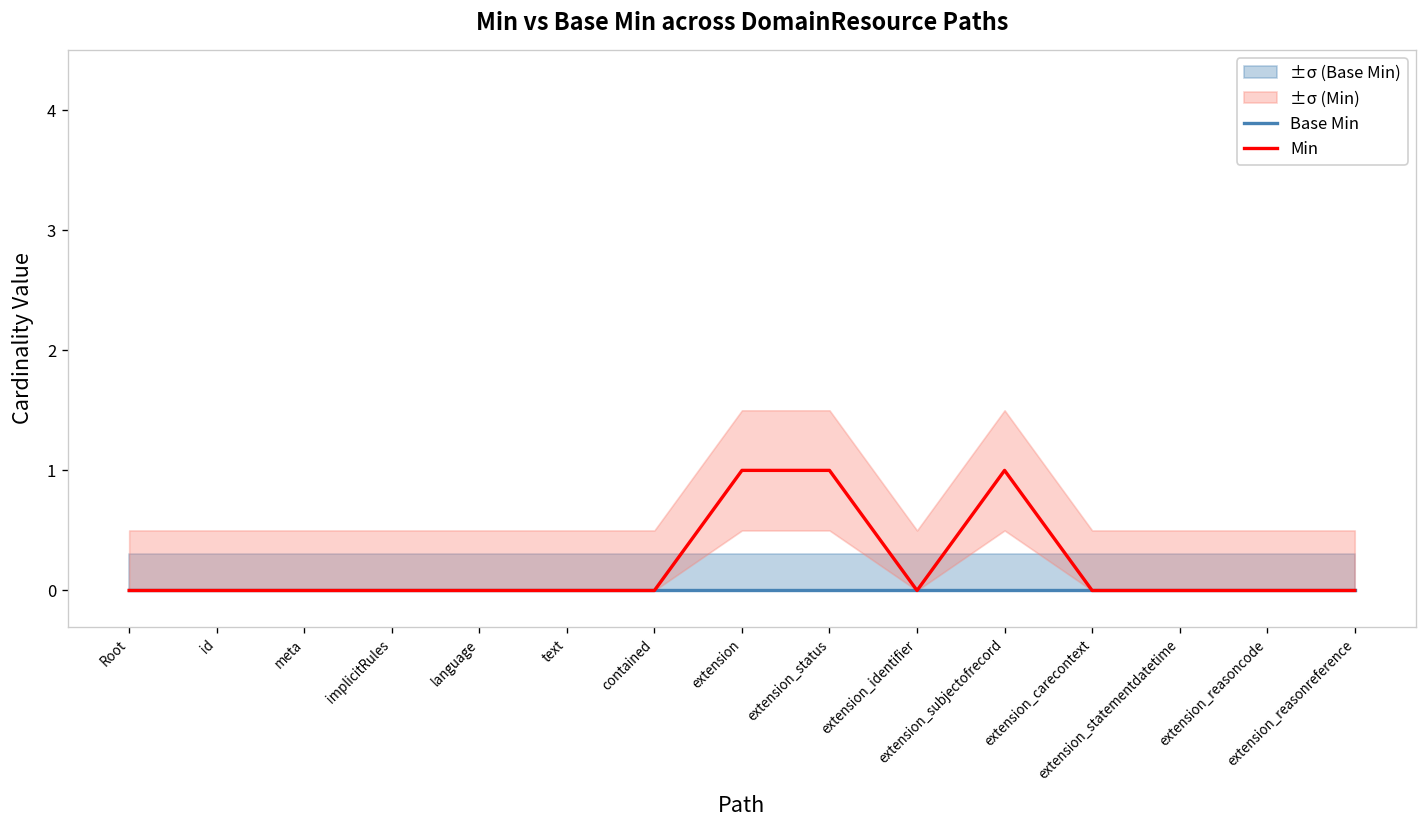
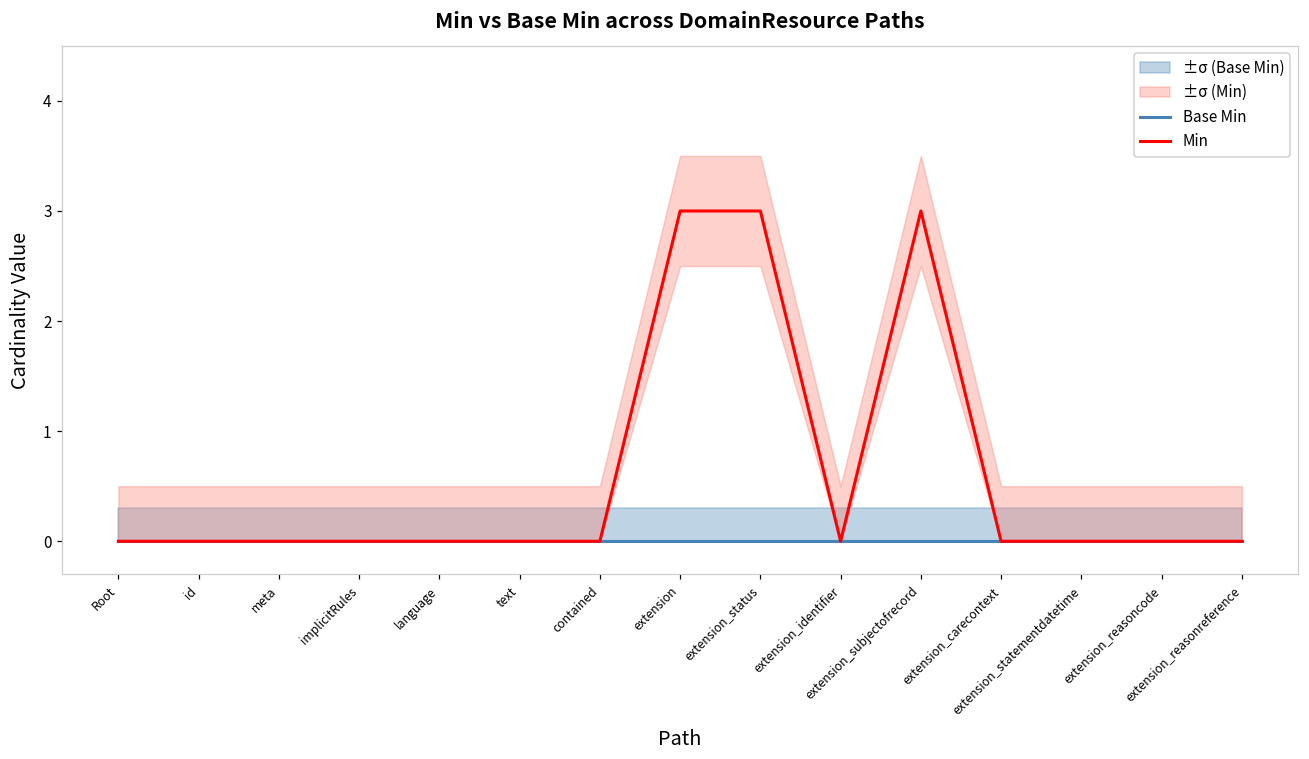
  {
    "±σ (Min)": {
      "Root": 0.50,
      "id": 0.50,
      "meta": 0.50,
      "implicitRules": 0.50,
      "language": 0.50,
      "text": 0.50,
      "contained": 0.50,
      "extension_identifier": 0.50,
      "extension_carecontext": 0.50,
      "extension_statementdatetime": 0.50,
      "extension_reasoncode": 0.50,
      "extension_reasonreference": 0.50
    },
    "Min": {
-     "extension": 1,
-     "extension_status": 1,
-     "extension_subjectofrecord": 1
+     "extension": 3,
+     "extension_status": 3,
+     "extension_subjectofrecord": 3
    }
  }
